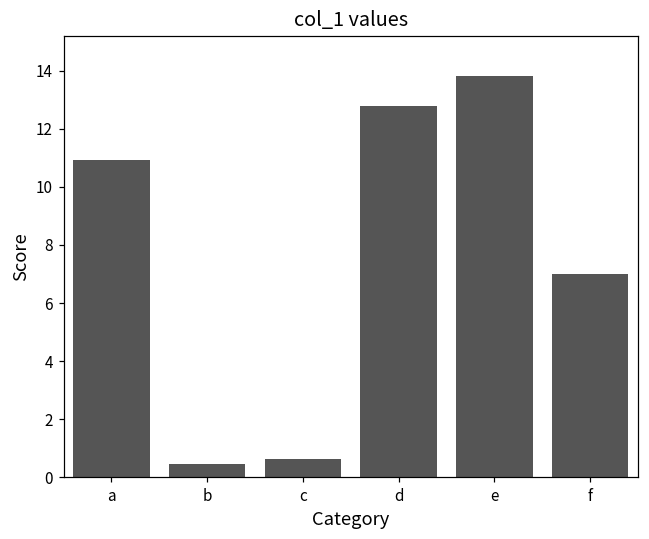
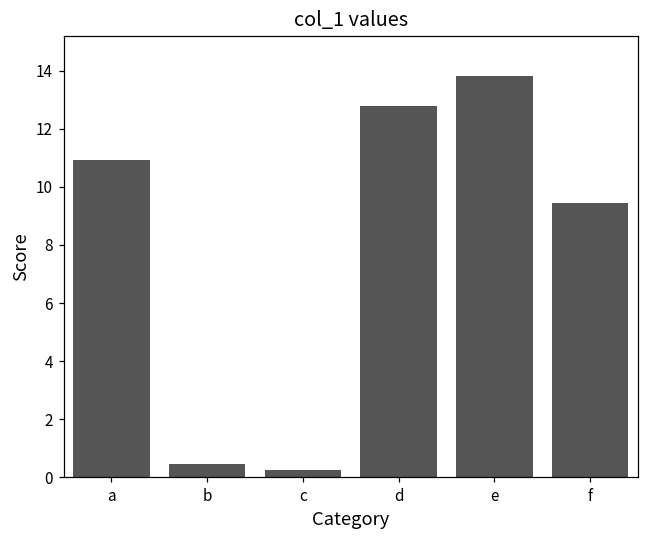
  {
    "a": 10.9,
    "b": 0.5,
-   "c": 0.6,
+   "c": 0.2,
    "d": 12.8,
    "e": 13.8,
-   "f": 7.0
+   "f": 9.4
  }
